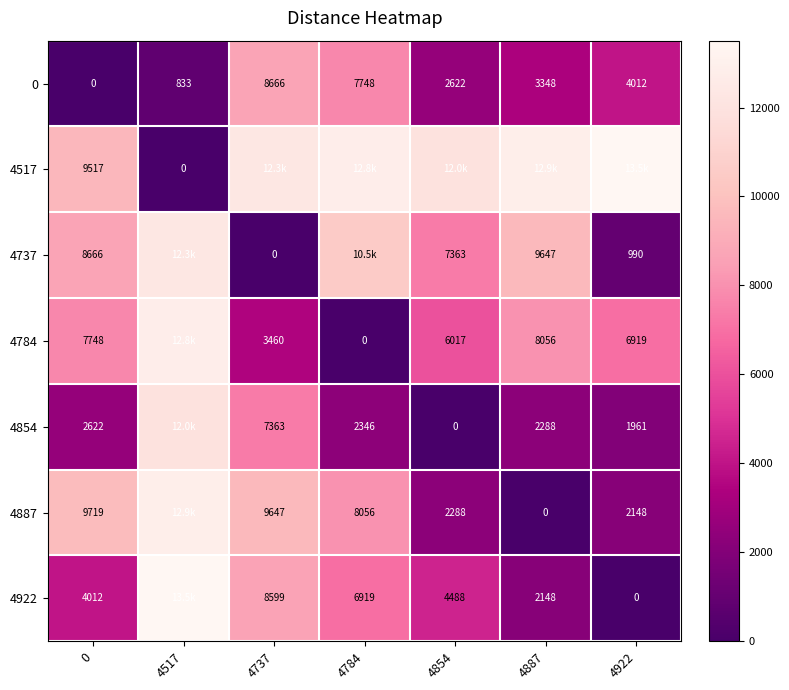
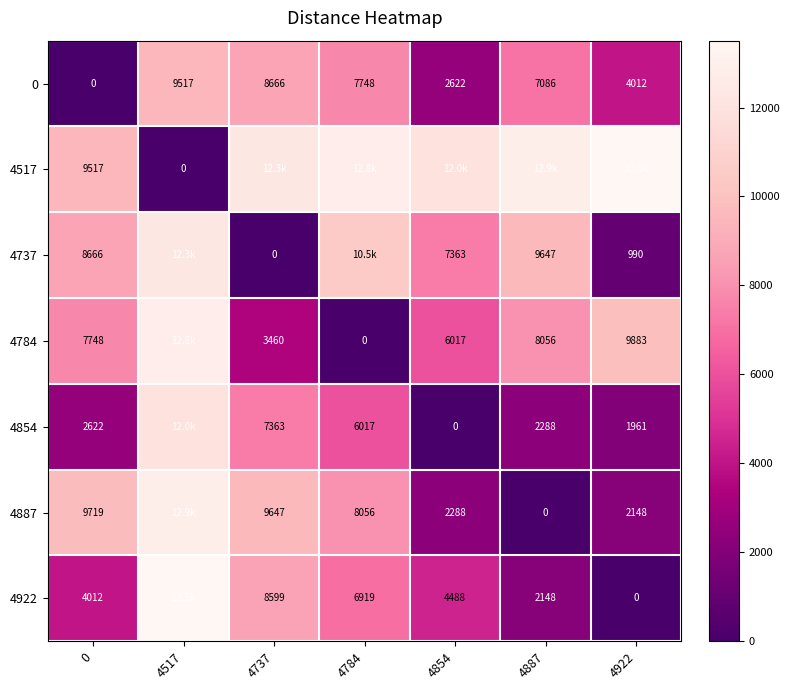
  {
    "0": {
      "0": "0",
-     "4517": "833",
+     "4517": "9517",
      "4737": "8666",
      "4784": "7748",
      "4854": "2622",
-     "4887": "3348",
+     "4887": "7086",
      "4922": "4012"
    },
    "4517": {
      "0": "9517",
      "4517": "0"
    },
    "4737": {
      "0": "8666",
      "4737": "0",
      "4784": "10.5k",
      "4854": "7363",
      "4887": "9647",
      "4922": "990"
    },
    "4784": {
      "0": "7748",
      "4737": "3460",
      "4784": "0",
      "4854": "6017",
      "4887": "8056",
-     "4922": "6919"
+     "4922": "9883"
    },
    "4854": {
      "0": "2622",
      "4737": "7363",
-     "4784": "2346",
+     "4784": "6017",
      "4854": "0",
      "4887": "2288",
      "4922": "1961"
    },
    "4887": {
      "0": "9719",
      "4737": "9647",
      "4784": "8056",
      "4854": "2288",
      "4887": "0",
      "4922": "2148"
    },
    "4922": {
      "0": "4012",
      "4737": "8599",
      "4784": "6919",
      "4854": "4488",
      "4887": "2148",
      "4922": "0"
    }
  }
